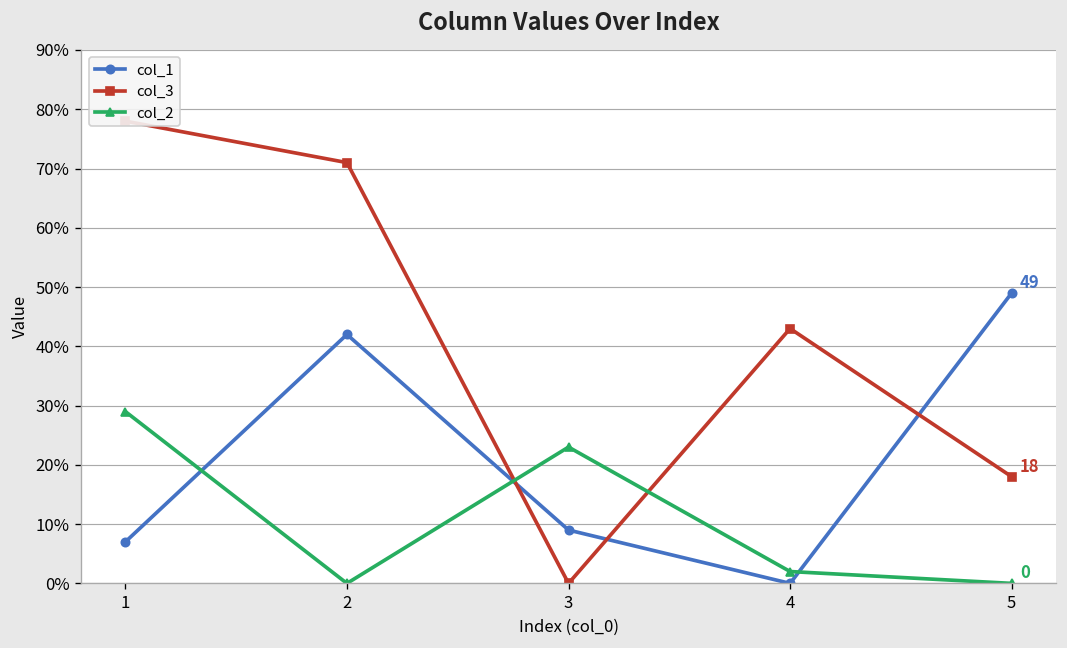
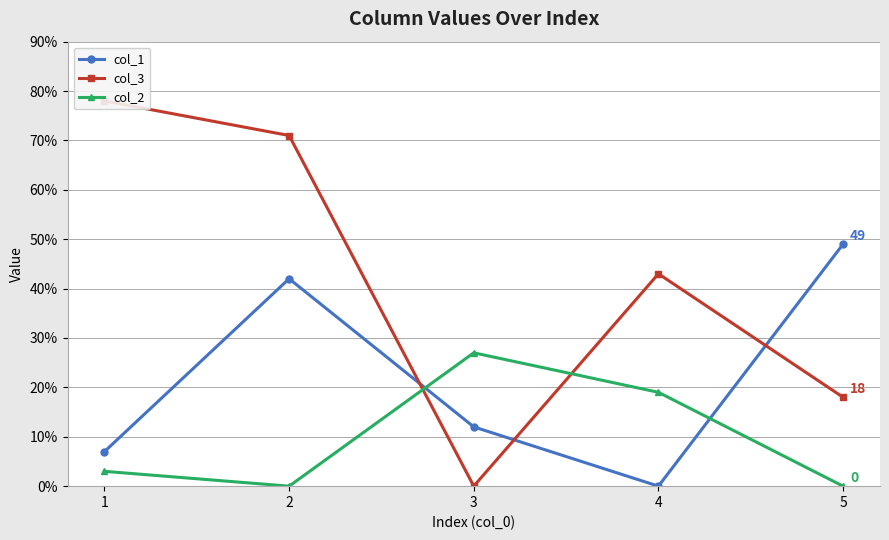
  {
    "col_1": {
      "1": "7%",
      "2": "42%",
-     "3": "9%",
+     "3": "12%",
      "4": "0%"
    },
    "col_3": {
      "5": "18"
    },
    "col_2": {
-     "1": "29%",
+     "1": "3%",
      "2": "0%",
-     "3": "23%",
-     "4": "2%"
+     "3": "27%",
+     "4": "19%"
    }
  }
